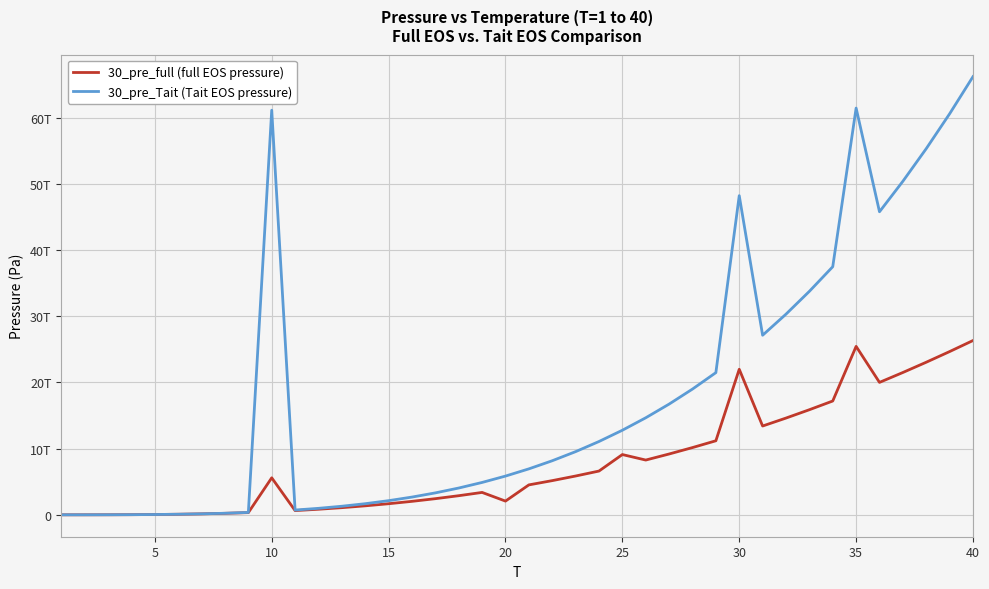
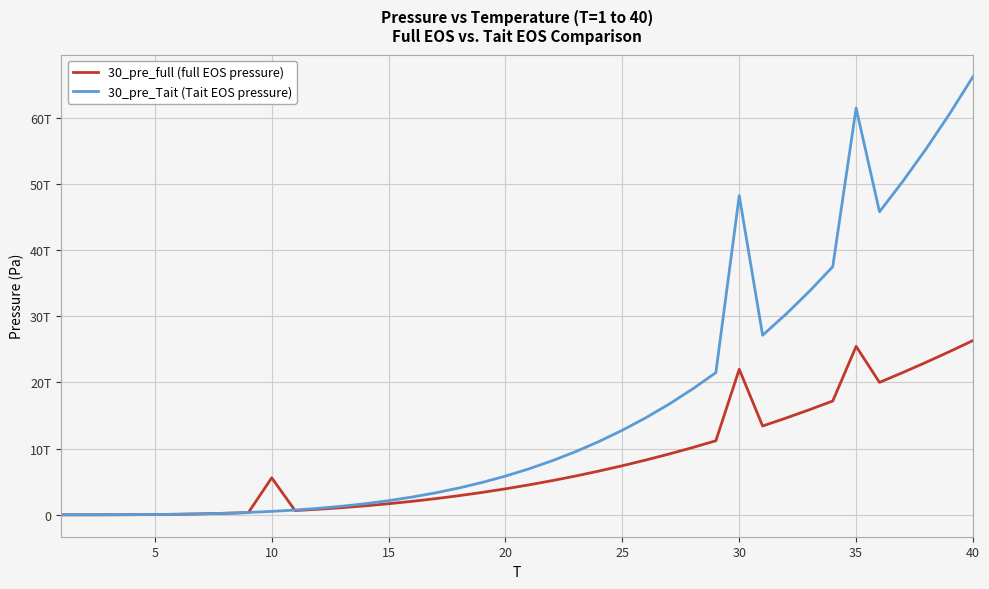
  {
    "30_pre_full (full EOS pressure)": {
      "10": "6T",
      "15": "2T",
-     "20": "2T",
-     "25": "9T",
+     "20": "4T",
+     "25": "7T",
      "30": "22T",
      "35": "25T",
      "40": "26T"
    },
    "30_pre_Tait (Tait EOS pressure)": {
-     "10": "61T",
+     "10": "1T",
      "15": "2T",
      "20": "6T",
      "25": "13T",
      "30": "48T",
      "35": "61T",
      "40": "66T"
    }
  }
